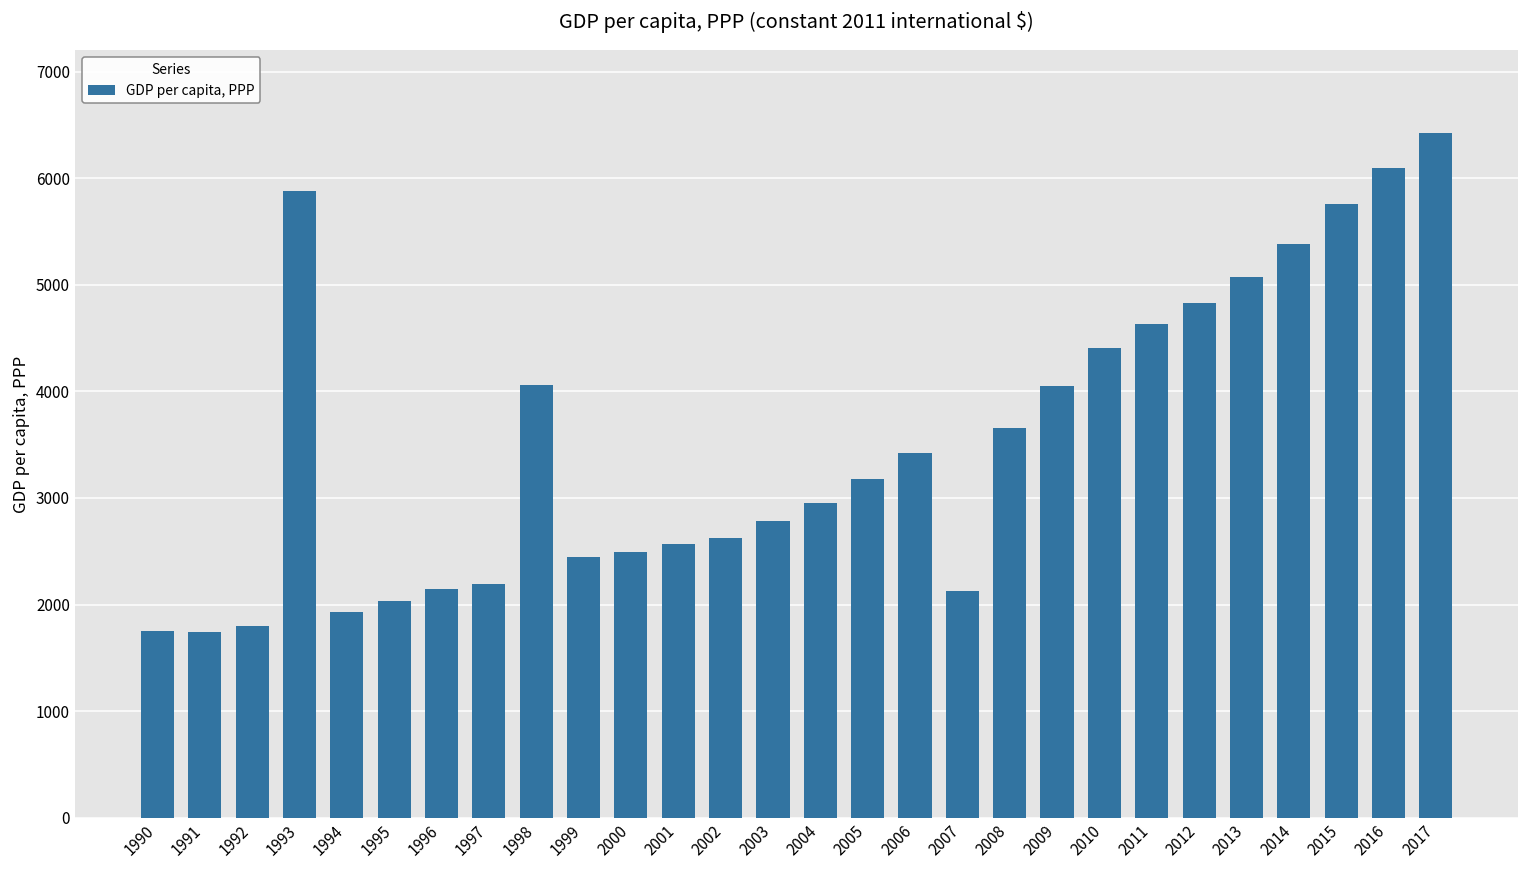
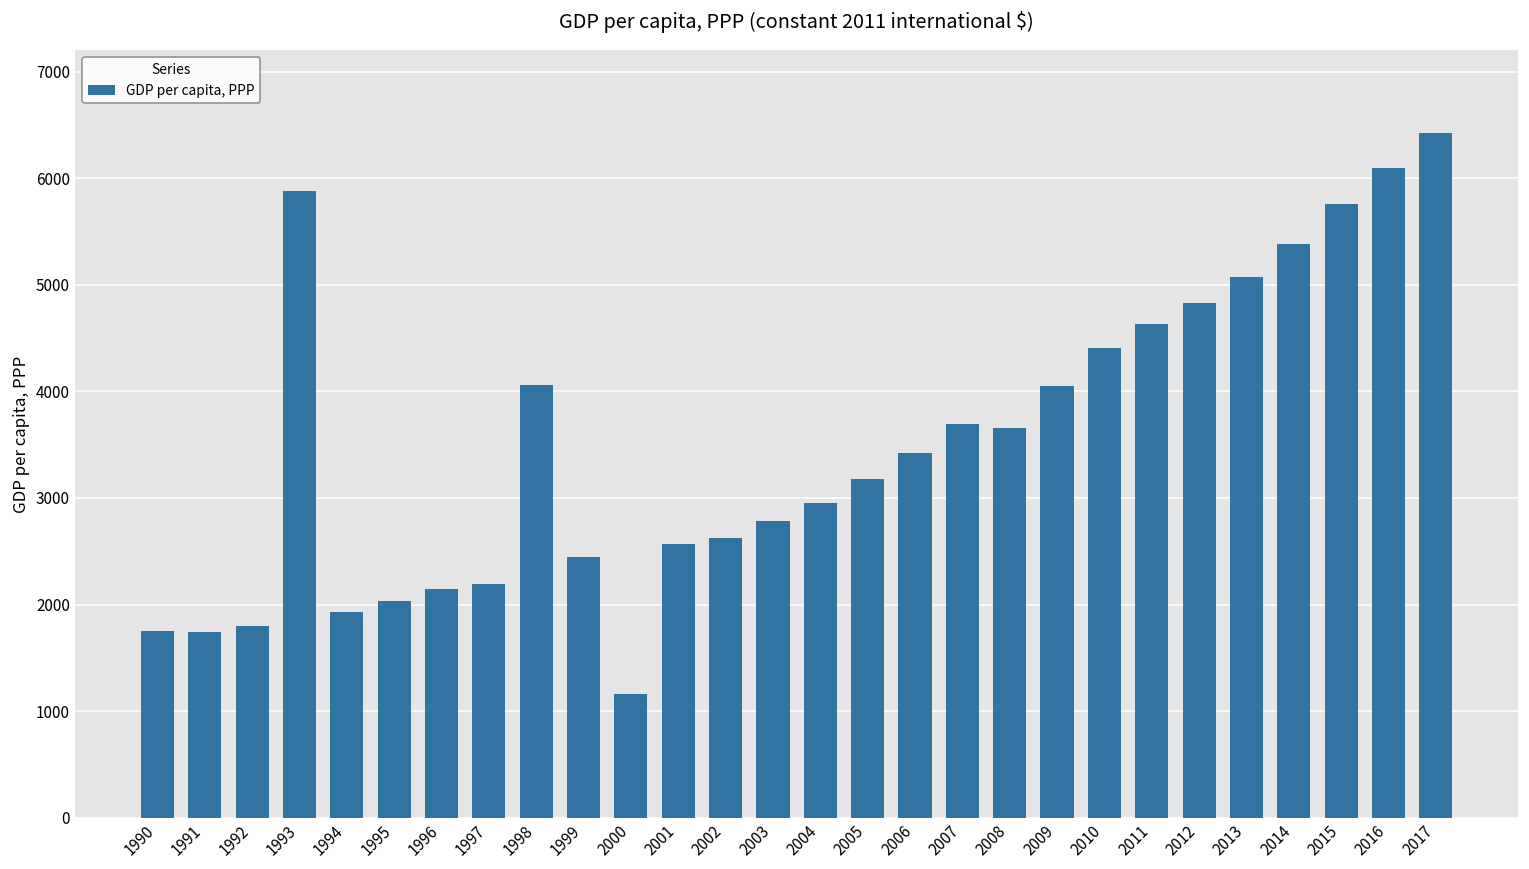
  {
    "1990": 1800,
    "1991": 1700,
    "1992": 1800,
    "1993": 5900,
    "1994": 1900,
    "1995": 2000,
    "1996": 2100,
    "1997": 2200,
    "1998": 4100,
    "1999": 2400,
-   "2000": 2500,
+   "2000": 1200,
    "2001": 2600,
    "2002": 2600,
    "2003": 2800,
    "2004": 3000,
    "2005": 3200,
    "2006": 3400,
-   "2007": 2100,
+   "2007": 3700,
    "2008": 3700,
    "2009": 4000,
    "2010": 4400,
    "2011": 4600,
    "2012": 4800,
    "2013": 5100,
    "2014": 5400,
    "2015": 5800,
    "2016": 6100,
    "2017": 6400
  }
